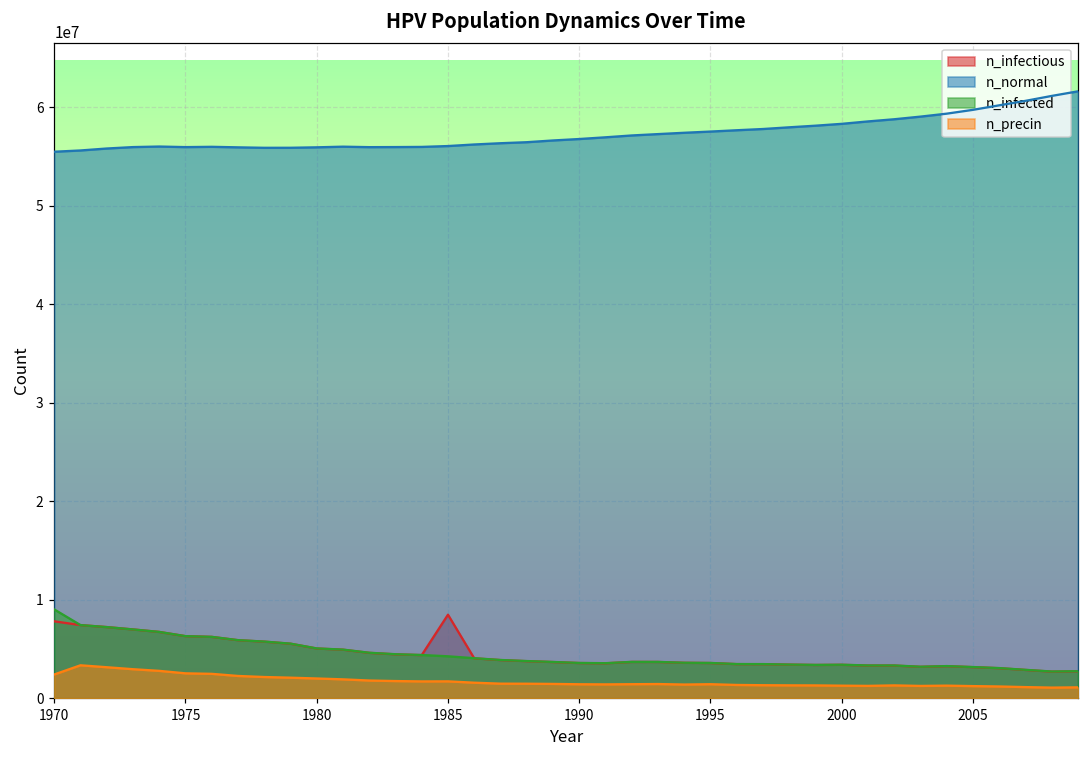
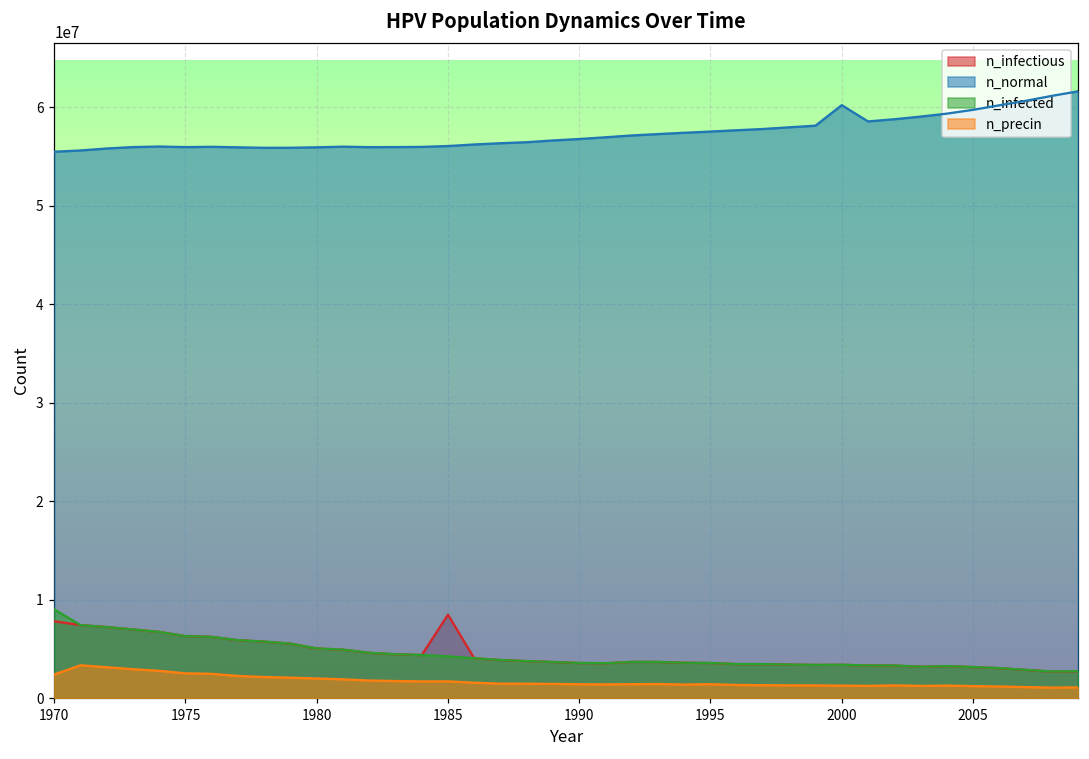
  {
    "n_infectious": {
      "1970": 8000000,
      "1985": 8000000
    },
    "n_normal": {
      "1970": 55000000,
      "1975": 56000000,
      "1980": 56000000,
      "1985": 56000000,
      "1990": 57000000,
      "1995": 58000000,
-     "2000": 58000000
+     "2000": 60000000
    },
    "n_infected": {
      "1970": 9000000,
      "1985": 4000000
    },
    "n_precin": {
      "1970": 2000000,
      "1975": 3000000,
      "1980": 2000000,
      "1985": 2000000,
      "1990": 1000000,
      "1995": 1000000,
      "2000": 1000000,
      "2005": 1000000
    }
  }
